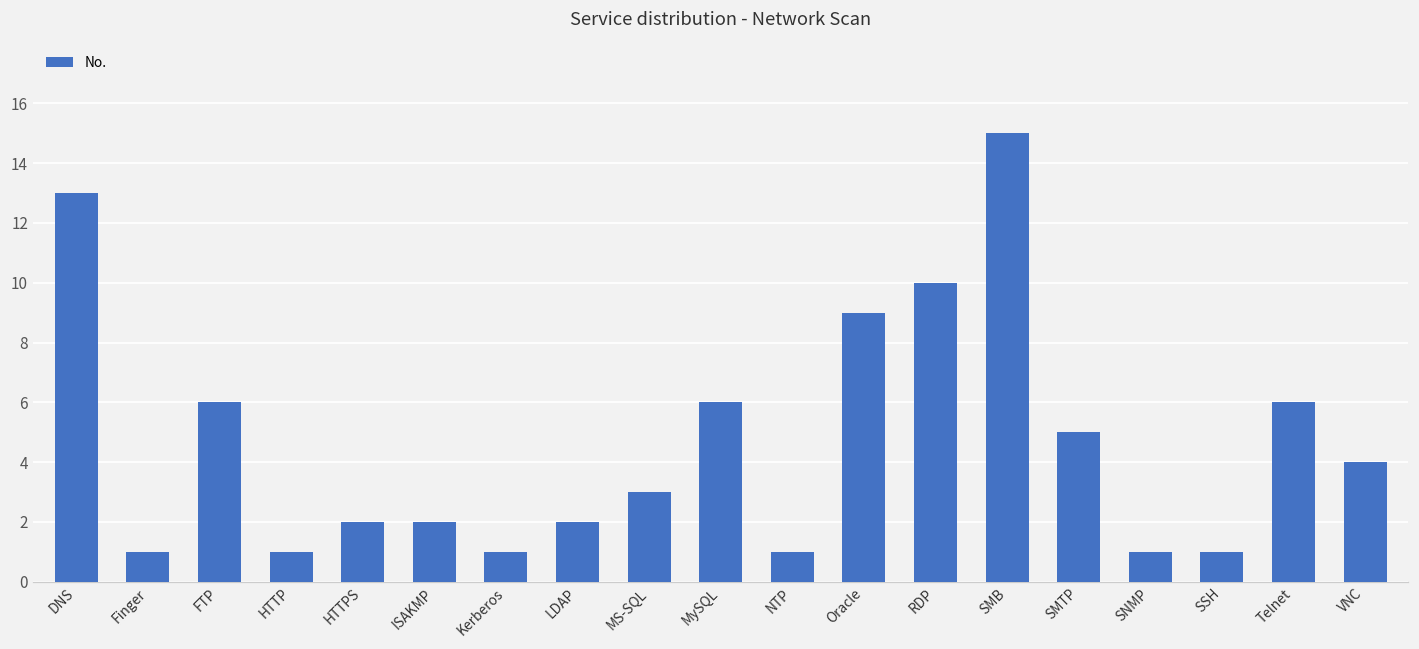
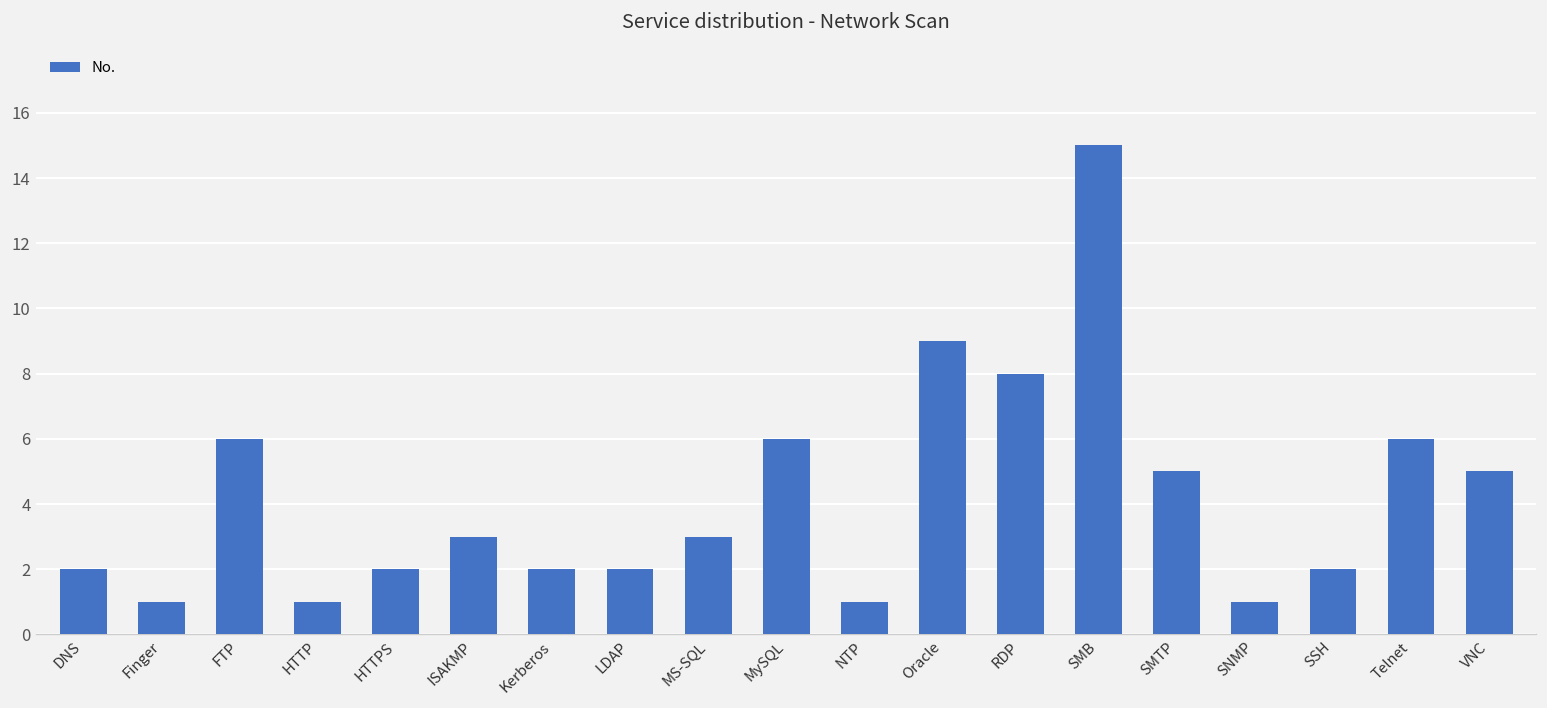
  {
-   "DNS": 13,
+   "DNS": 2,
    "Finger": 1,
    "FTP": 6,
    "HTTP": 1,
    "HTTPS": 2,
-   "ISAKMP": 2,
-   "Kerberos": 1,
+   "ISAKMP": 3,
+   "Kerberos": 2,
    "LDAP": 2,
    "MS-SQL": 3,
    "MySQL": 6,
    "NTP": 1,
    "Oracle": 9,
-   "RDP": 10,
+   "RDP": 8,
    "SMB": 15,
    "SMTP": 5,
    "SNMP": 1,
-   "SSH": 1,
+   "SSH": 2,
    "Telnet": 6,
-   "VNC": 4
+   "VNC": 5
  }
